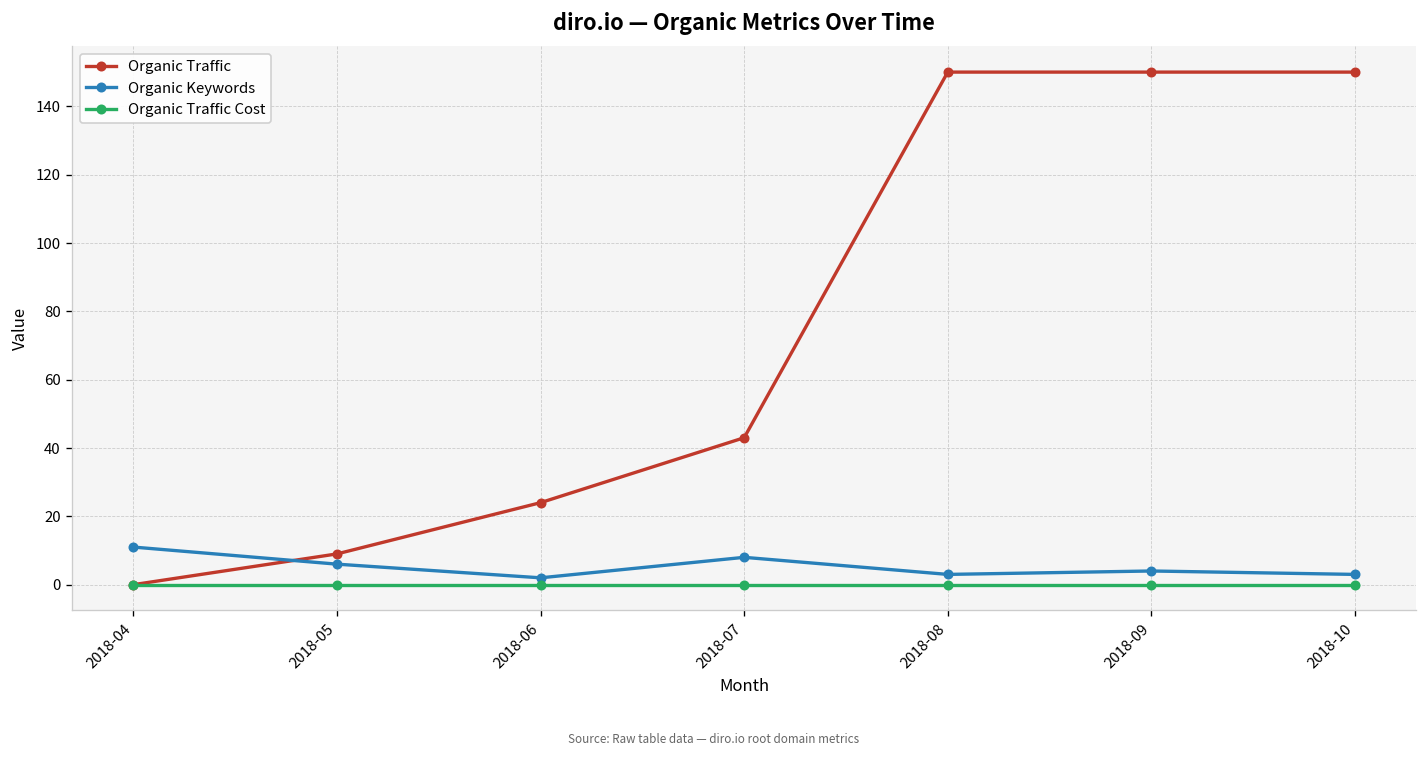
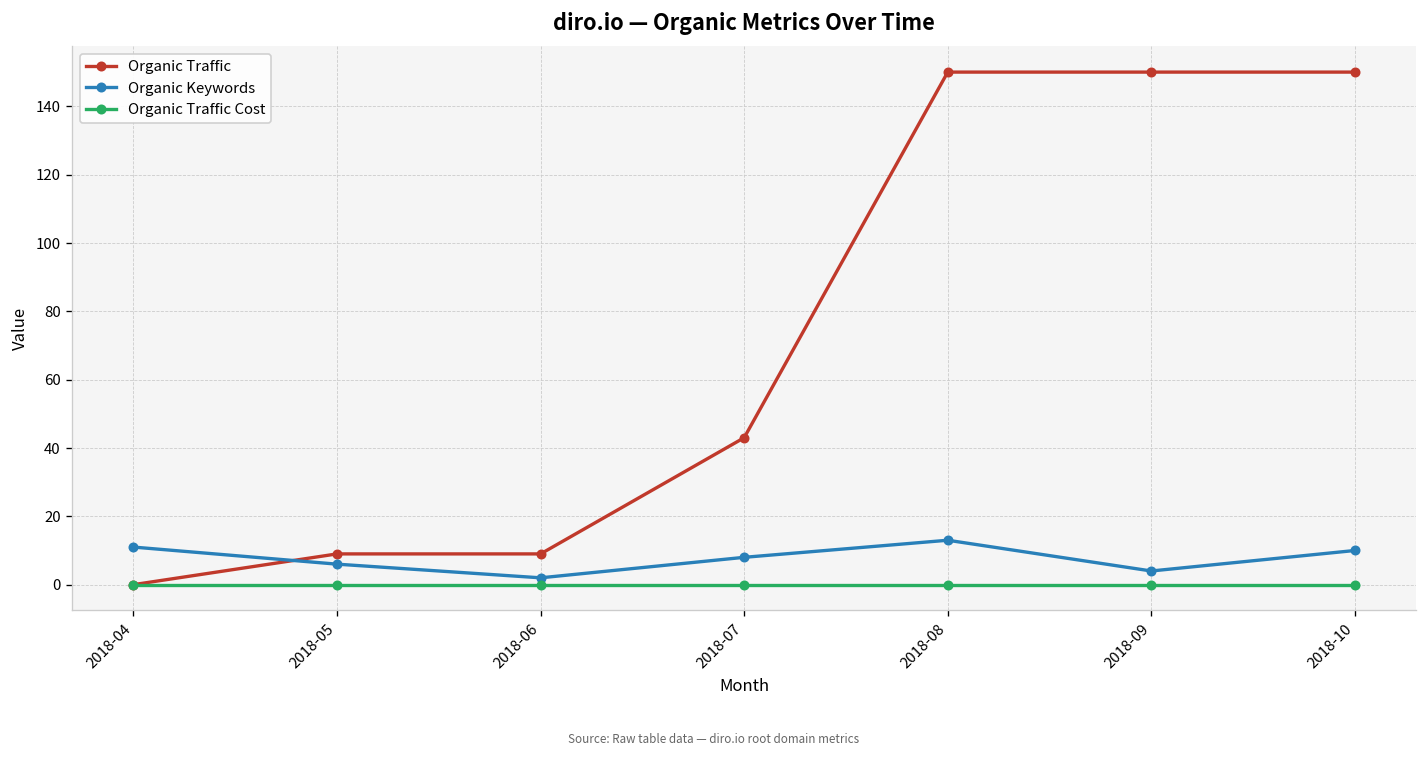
  {
    "Organic Traffic": {
      "2018-05": 9,
-     "2018-06": 24,
+     "2018-06": 9,
      "2018-07": 43,
      "2018-08": 150,
      "2018-09": 150,
      "2018-10": 150
    },
    "Organic Keywords": {
      "2018-04": 11,
      "2018-05": 6,
      "2018-06": 2,
      "2018-07": 8,
-     "2018-08": 3,
+     "2018-08": 13,
      "2018-09": 4,
-     "2018-10": 3
+     "2018-10": 10
    },
    "Organic Traffic Cost": {
      "2018-05": 0,
      "2018-06": 0,
      "2018-07": 0,
      "2018-08": 0,
      "2018-09": 0,
      "2018-10": 0
    }
  }
